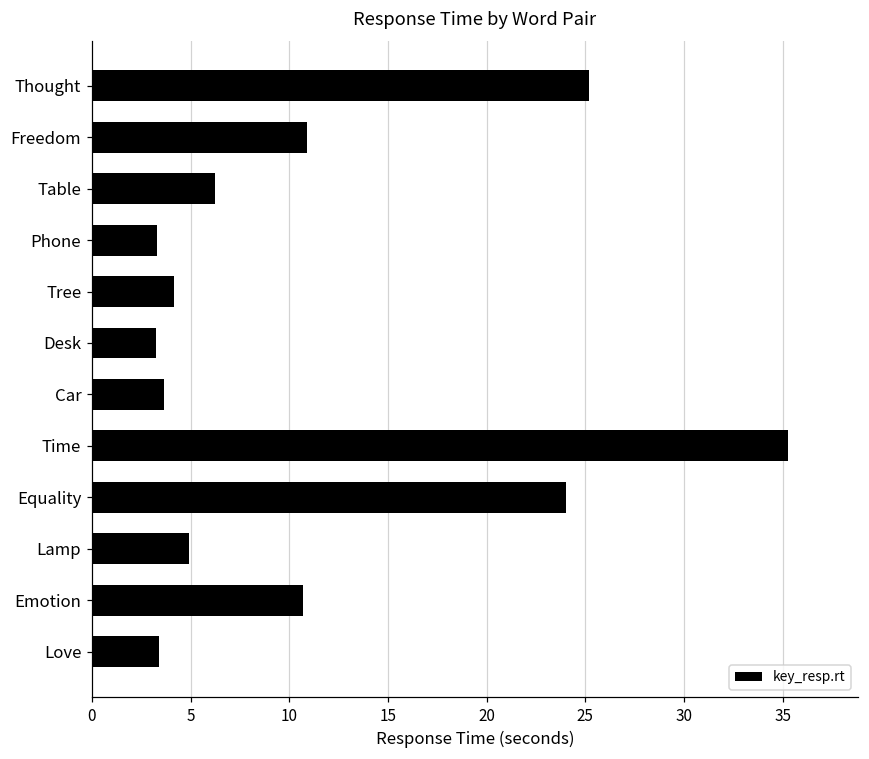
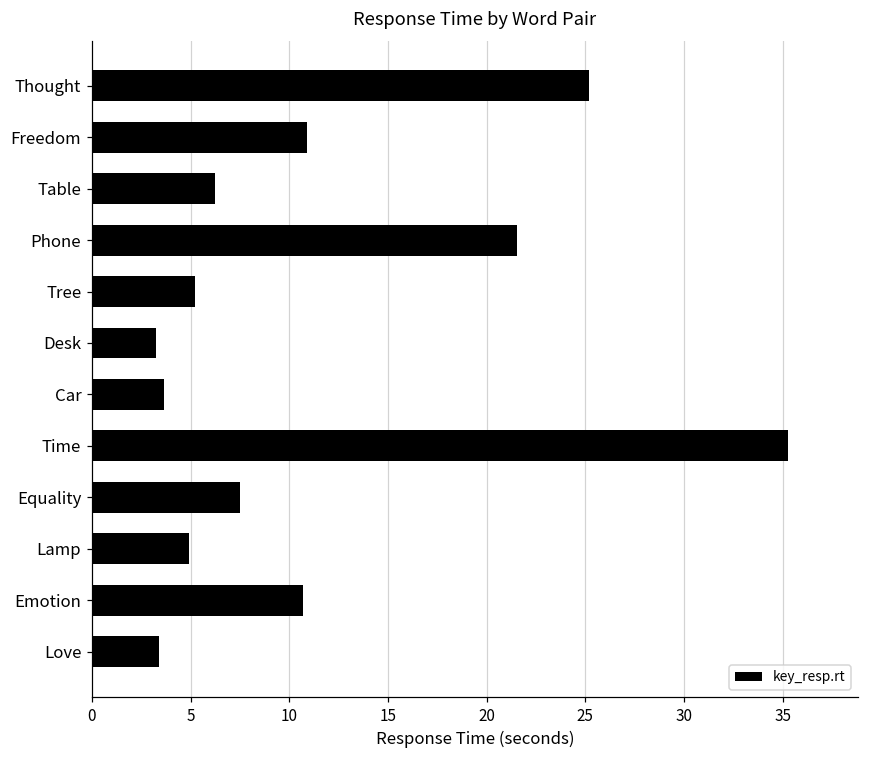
  {
    "Thought": 25.2,
    "Freedom": 10.9,
    "Table": 6.3,
-   "Phone": 3.3,
-   "Tree": 4.1,
+   "Phone": 21.5,
+   "Tree": 5.2,
    "Desk": 3.2,
    "Car": 3.7,
    "Time": 35.3,
-   "Equality": 24.0,
+   "Equality": 7.5,
    "Lamp": 4.9,
    "Emotion": 10.7,
    "Love": 3.4
  }
